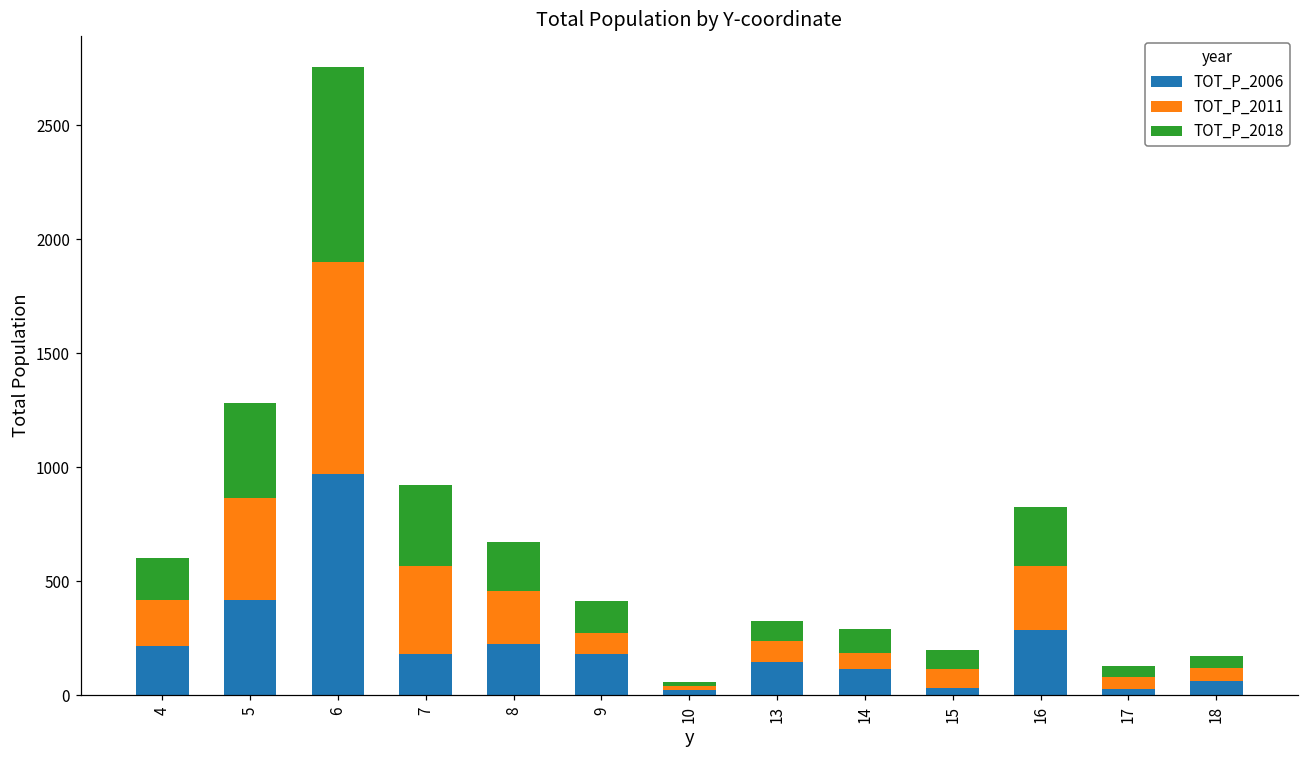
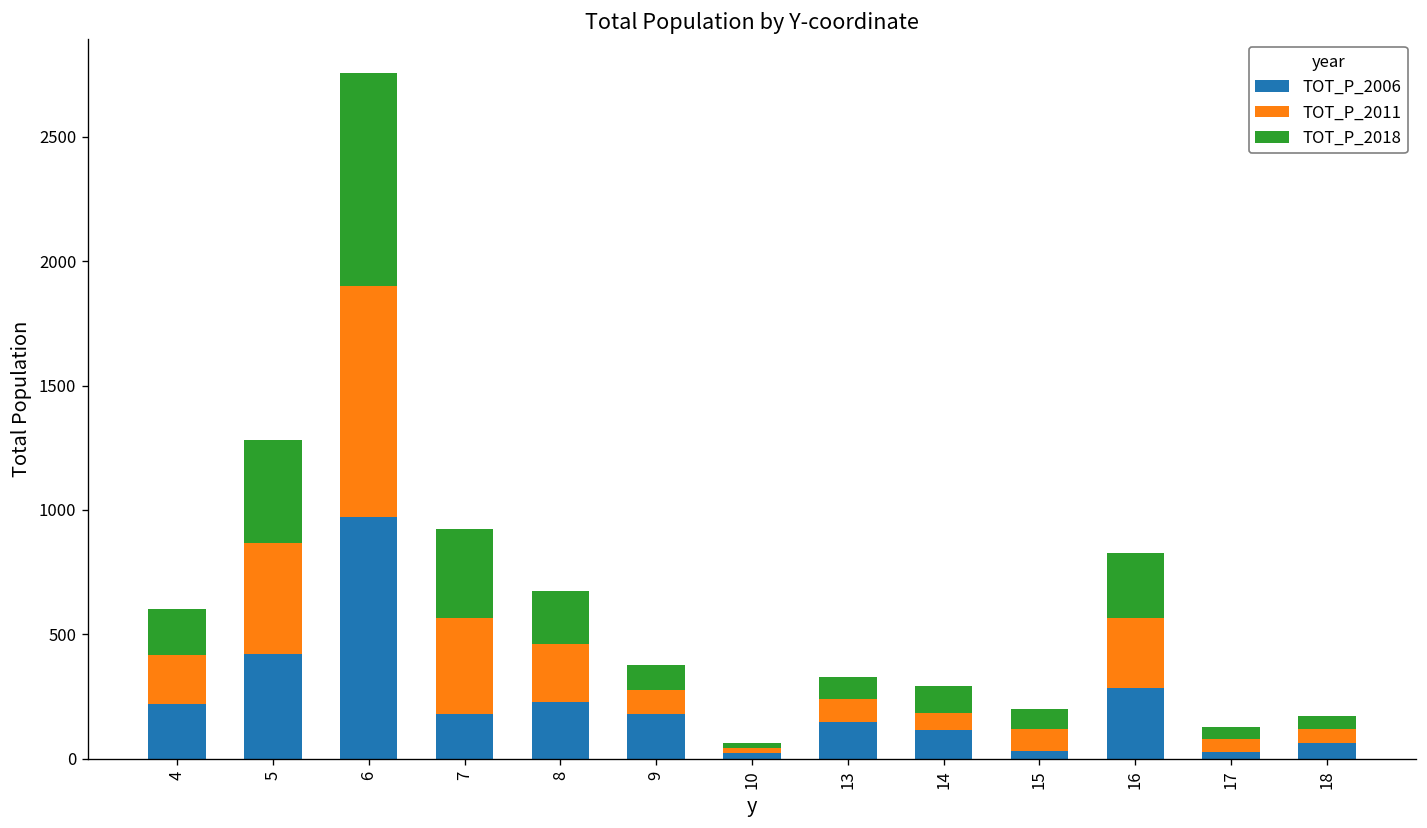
  {
    "TOT_P_2006": {
      "4": 220,
      "5": 420,
      "6": 970,
      "7": 180,
      "8": 230,
      "9": 180,
      "10": 20,
      "13": 150,
      "14": 120,
      "15": 30,
      "16": 290,
      "17": 30,
      "18": 60
    },
    "TOT_P_2011": {
      "4": 200,
      "5": 450,
      "6": 930,
      "7": 390,
      "8": 230,
      "9": 100,
      "10": 20,
      "13": 90,
      "14": 70,
      "15": 90,
      "16": 280,
      "17": 50,
      "18": 60
    },
    "TOT_P_2018": {
      "4": 180,
      "5": 410,
      "6": 860,
      "7": 360,
      "8": 220,
-     "9": 140,
+     "9": 100,
      "10": 20,
      "13": 90,
      "14": 110,
      "15": 80,
      "16": 260,
      "17": 50,
      "18": 50
    }
  }
